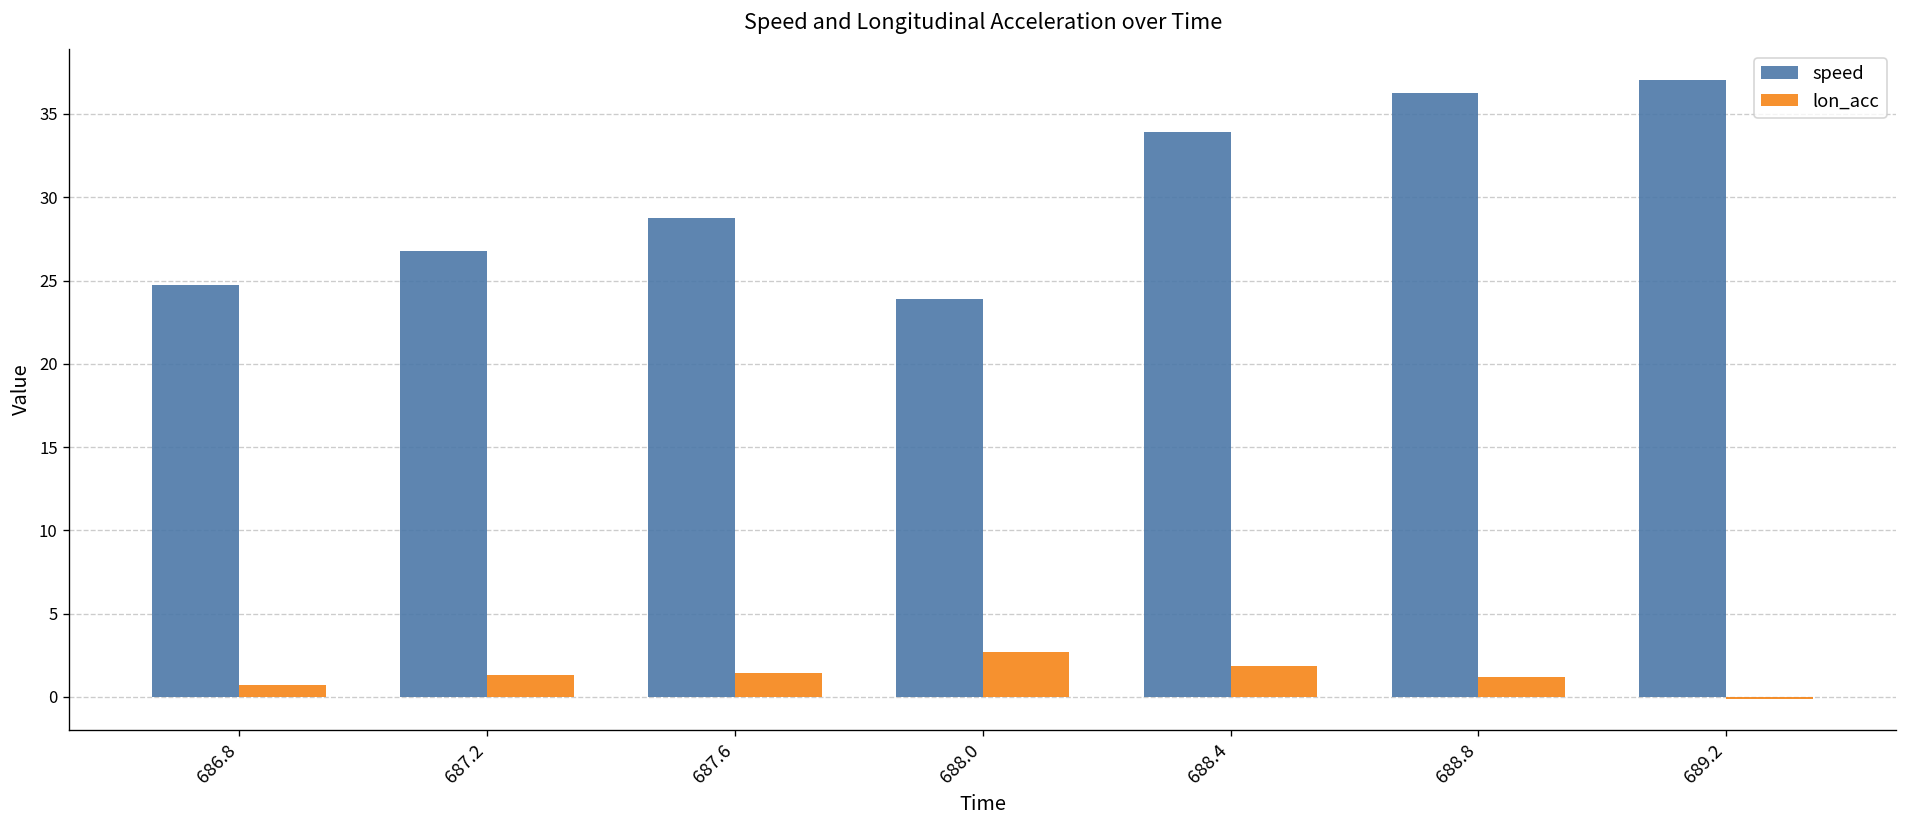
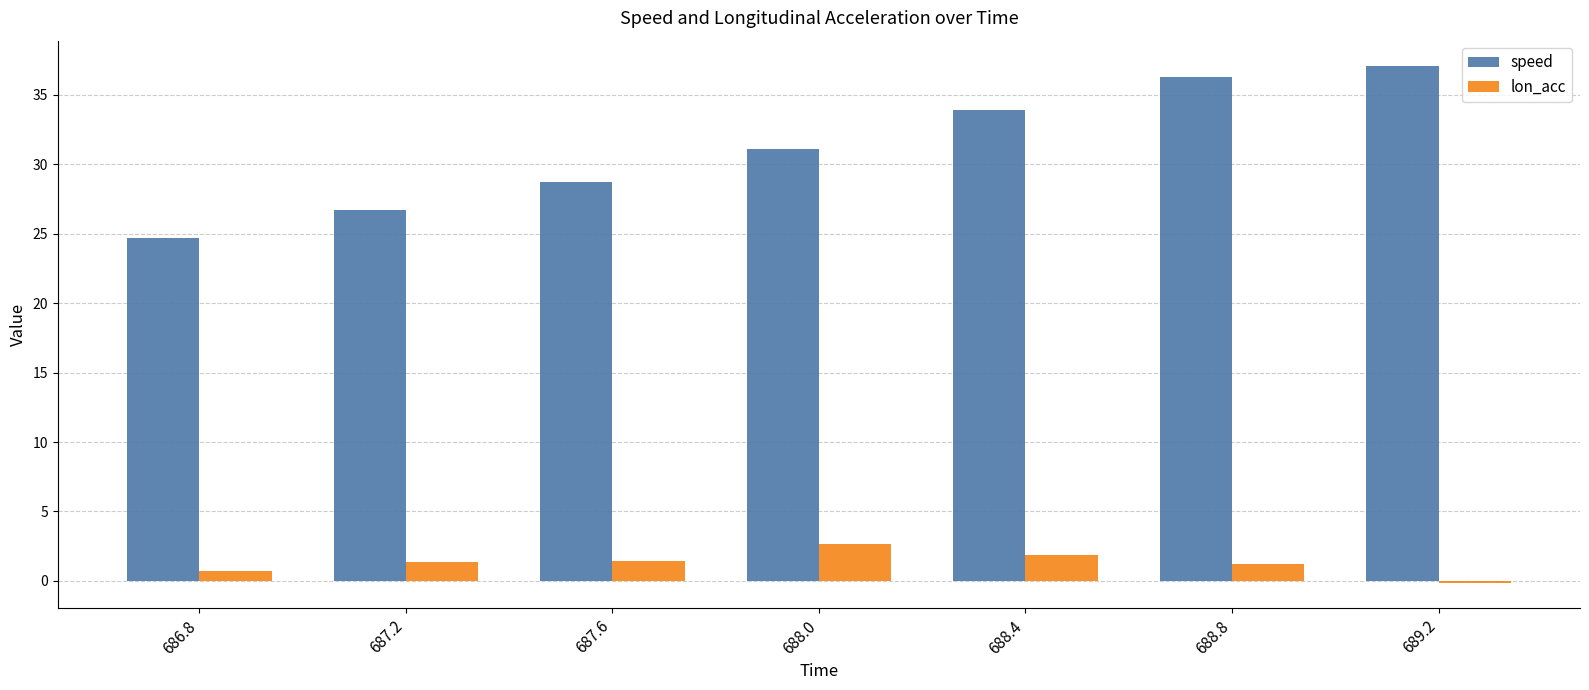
  {
    "speed": {
      "686.8": 24.7,
      "687.2": 26.7,
      "687.6": 28.7,
-     "688.0": 23.9,
+     "688.0": 31.1,
      "688.4": 33.9,
      "688.8": 36.3,
      "689.2": 37.0
    },
    "lon_acc": {
      "686.8": 0.7,
      "687.2": 1.3,
      "687.6": 1.4,
      "688.0": 2.7,
      "688.4": 1.9,
      "688.8": 1.2
    }
  }
